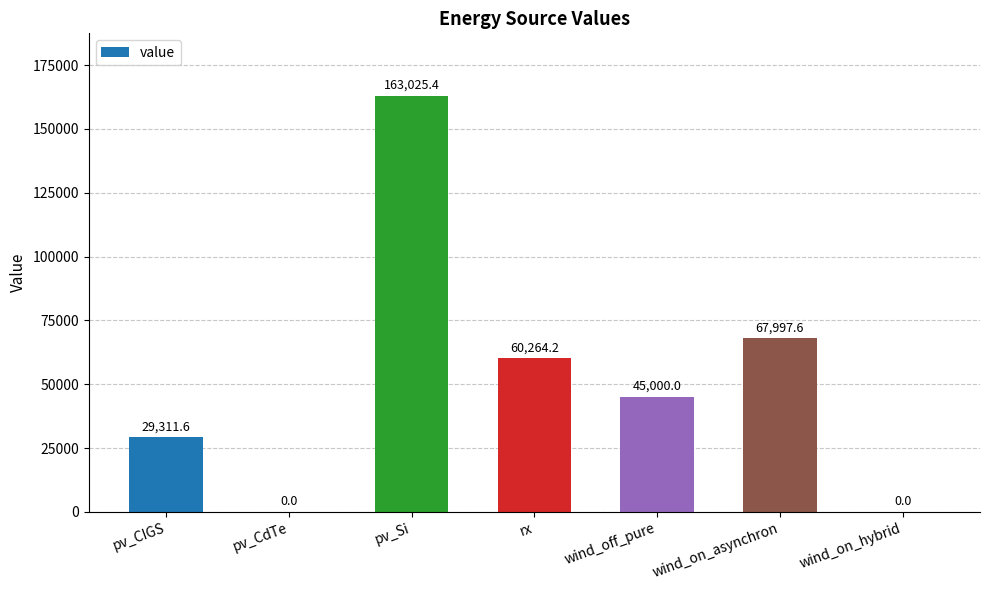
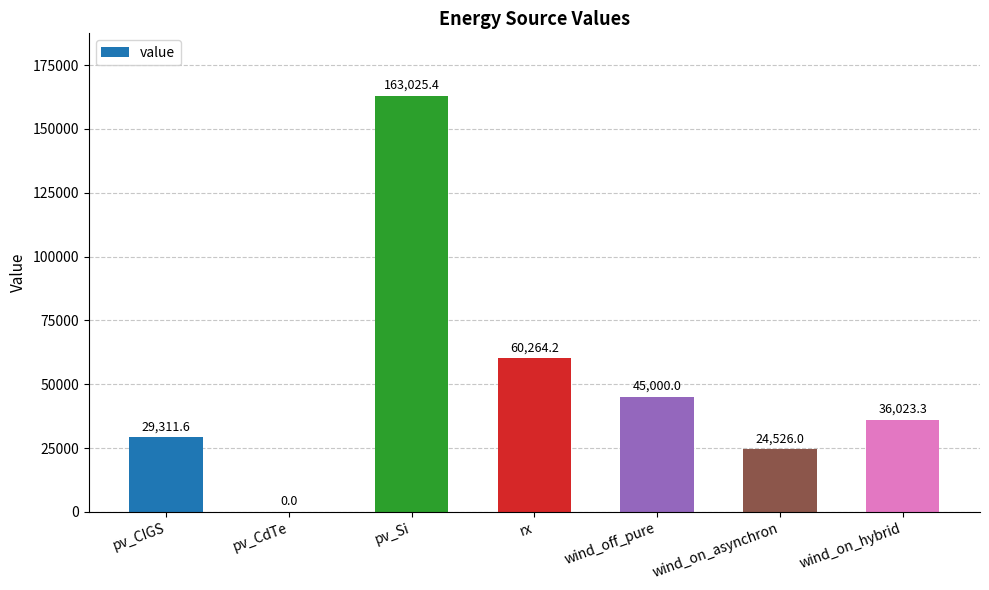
  {
    "pv_CIGS": "29,311.6",
    "pv_CdTe": "0.0",
    "pv_Si": "163,025.4",
    "rx": "60,264.2",
    "wind_off_pure": "45,000.0",
-   "wind_on_asynchron": "67,997.6",
-   "wind_on_hybrid": "0.0"
+   "wind_on_asynchron": "24,526.0",
+   "wind_on_hybrid": "36,023.3"
  }
